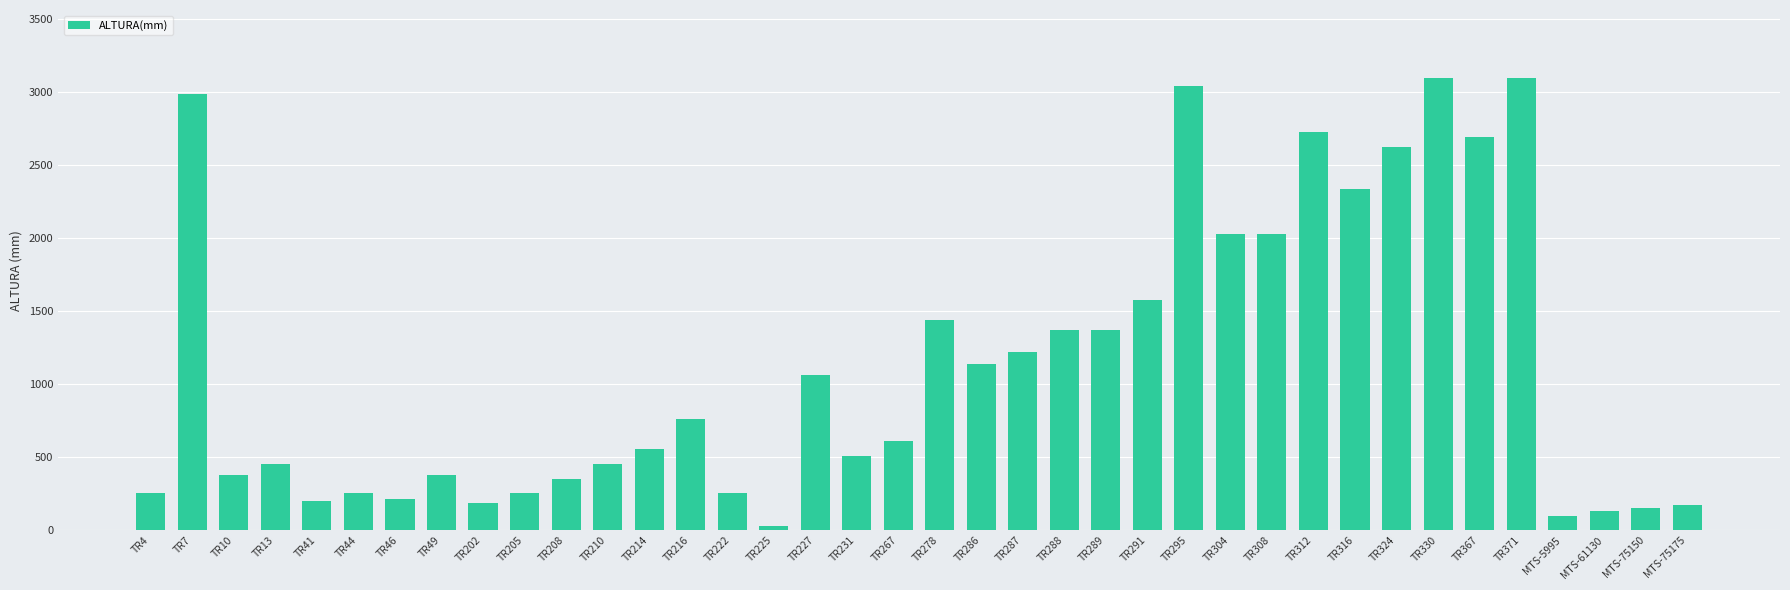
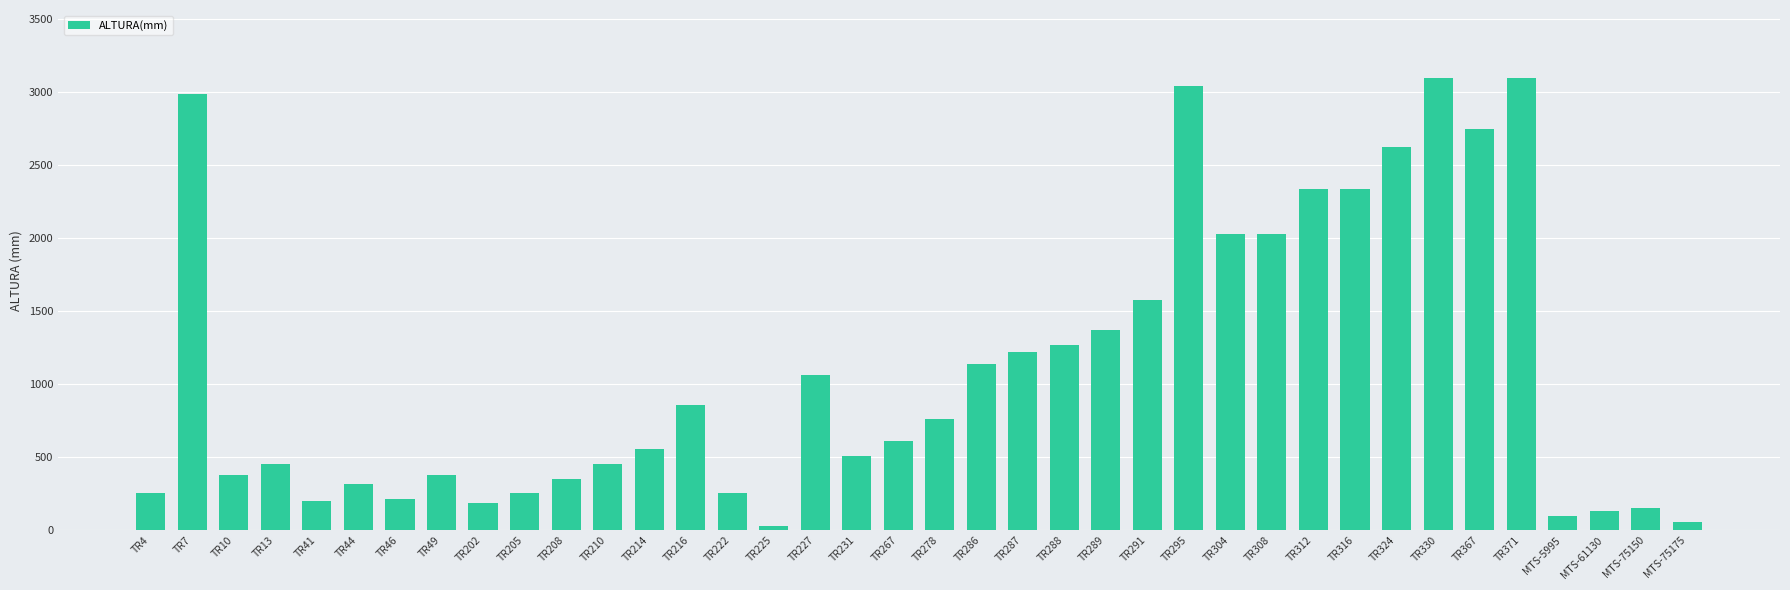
  {
    "TR4": 250,
    "TR7": 2990,
    "TR10": 380,
    "TR13": 460,
    "TR41": 200,
-   "TR44": 250,
+   "TR44": 320,
    "TR46": 210,
    "TR49": 380,
    "TR202": 190,
    "TR205": 250,
    "TR208": 360,
    "TR210": 460,
    "TR214": 560,
-   "TR216": 760,
+   "TR216": 860,
    "TR222": 250,
    "TR225": 30,
    "TR227": 1060,
    "TR231": 510,
    "TR267": 610,
-   "TR278": 1440,
+   "TR278": 760,
    "TR286": 1140,
    "TR287": 1220,
-   "TR288": 1370,
+   "TR288": 1270,
    "TR289": 1370,
    "TR291": 1580,
    "TR295": 3040,
    "TR304": 2030,
    "TR308": 2030,
-   "TR312": 2730,
+   "TR312": 2340,
    "TR316": 2340,
    "TR324": 2620,
    "TR330": 3100,
-   "TR367": 2690,
+   "TR367": 2750,
    "TR371": 3100,
    "MTS-5995": 100,
    "MTS-61130": 130,
    "MTS-75150": 150,
-   "MTS-75175": 180
+   "MTS-75175": 50
  }
